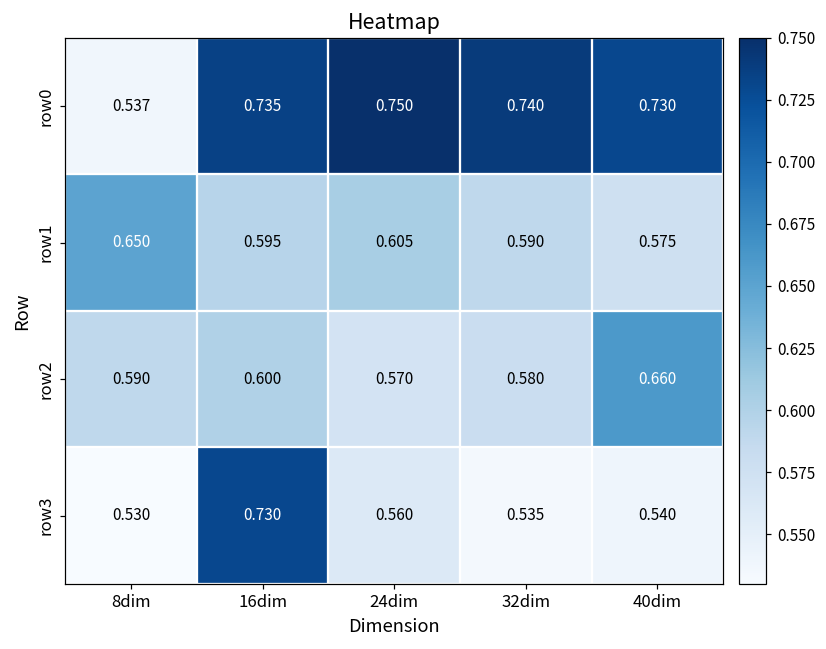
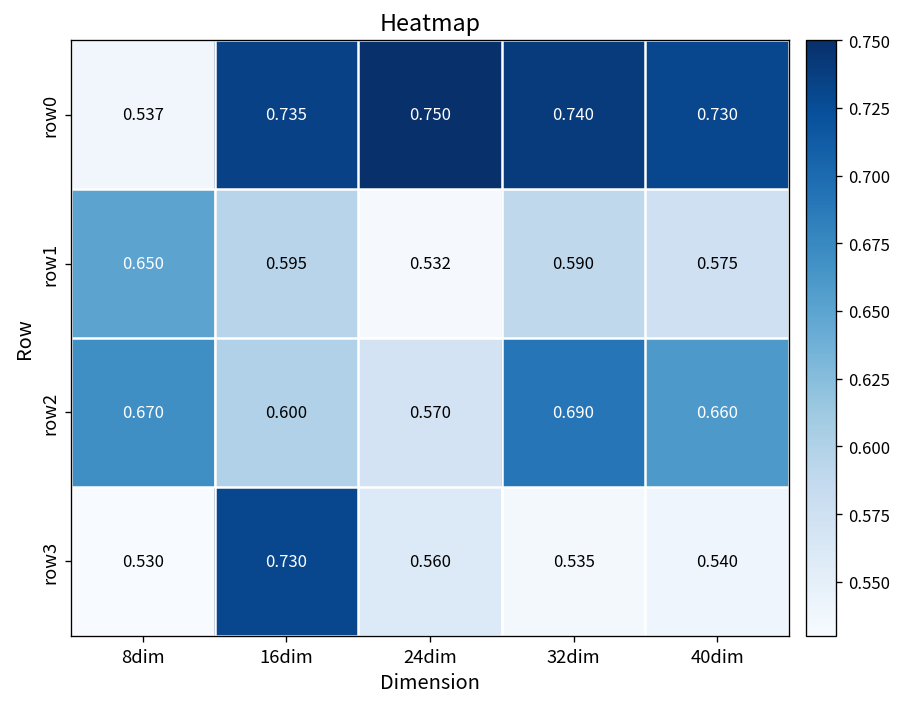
  {
    "row0": {
      "8dim": 0.537,
      "16dim": 0.735,
      "24dim": 0.750,
      "32dim": 0.740,
      "40dim": 0.730
    },
    "row1": {
      "8dim": 0.650,
      "16dim": 0.595,
-     "24dim": 0.605,
+     "24dim": 0.532,
      "32dim": 0.590,
      "40dim": 0.575
    },
    "row2": {
-     "8dim": 0.590,
+     "8dim": 0.670,
      "16dim": 0.600,
      "24dim": 0.570,
-     "32dim": 0.580,
+     "32dim": 0.690,
      "40dim": 0.660
    },
    "row3": {
      "8dim": 0.530,
      "16dim": 0.730,
      "24dim": 0.560,
      "32dim": 0.535,
      "40dim": 0.540
    }
  }
